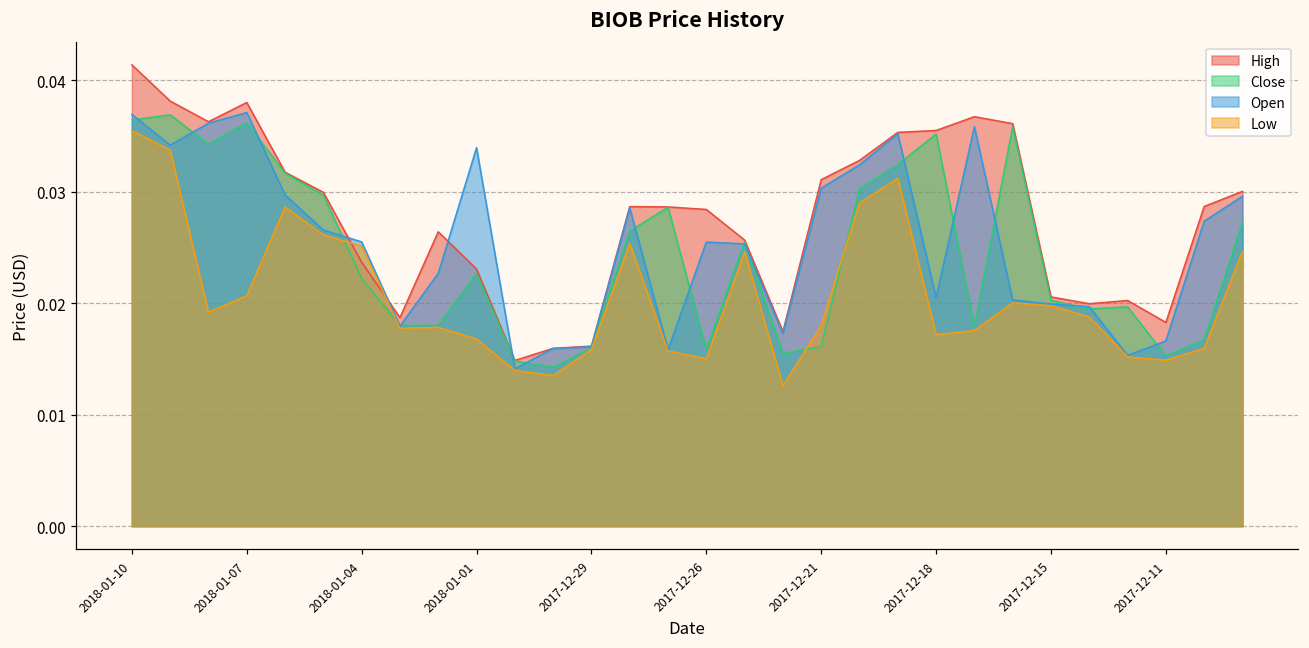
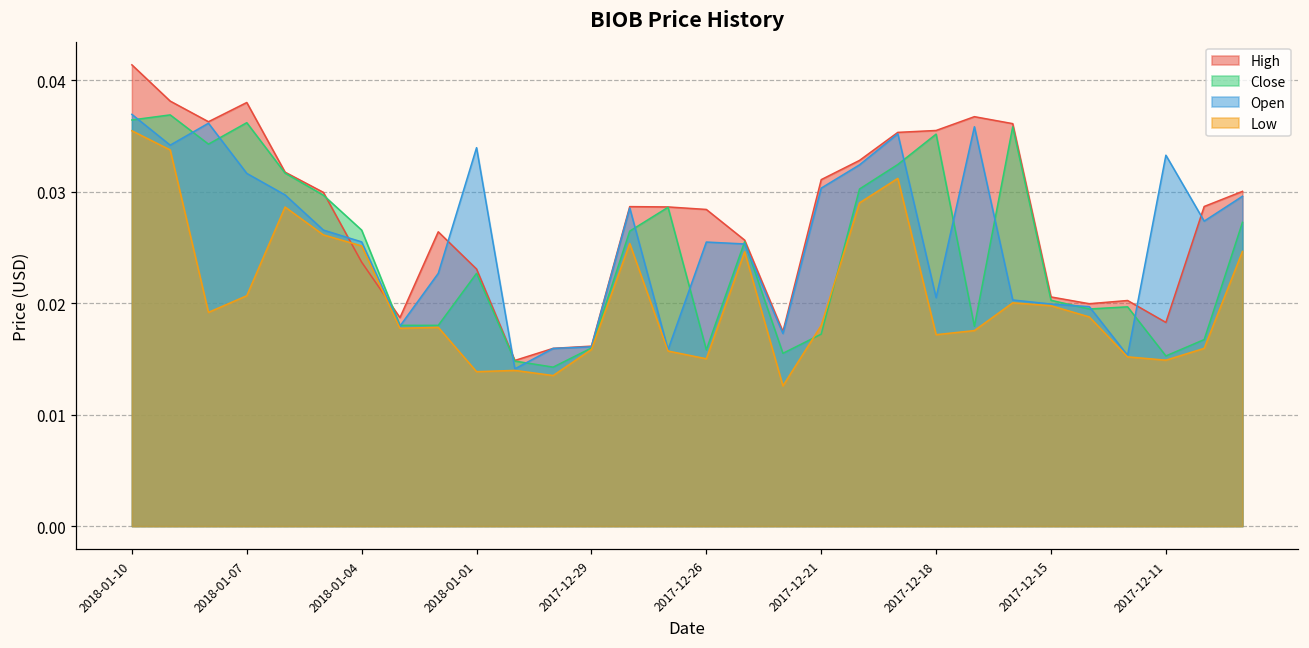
  {
    "High": {
      "2018-01-10": 0.0414,
      "2018-01-07": 0.0380,
      "2018-01-04": 0.0237,
      "2018-01-01": 0.0231,
      "2017-12-26": 0.0284,
      "2017-12-21": 0.0311,
      "2017-12-18": 0.0355,
      "2017-12-15": 0.0206,
      "2017-12-11": 0.0183
    },
    "Close": {
      "2018-01-10": 0.0364,
      "2018-01-07": 0.0362,
-     "2018-01-04": 0.0222,
+     "2018-01-04": 0.0266,
      "2018-01-01": 0.0227,
      "2017-12-26": 0.0158,
-     "2017-12-21": 0.0161,
+     "2017-12-21": 0.0172,
      "2017-12-18": 0.0352,
      "2017-12-15": 0.0203,
      "2017-12-11": 0.0153
    },
    "Open": {
      "2018-01-10": 0.0369,
-     "2018-01-07": 0.0371,
+     "2018-01-07": 0.0317,
      "2018-01-04": 0.0255,
      "2018-01-01": 0.0340,
      "2017-12-26": 0.0255,
      "2017-12-21": 0.0303,
      "2017-12-18": 0.0205,
-     "2017-12-11": 0.0166
+     "2017-12-11": 0.0333
    },
    "Low": {
      "2018-01-10": 0.0355,
      "2018-01-07": 0.0207,
      "2018-01-04": 0.0251,
-     "2018-01-01": 0.0168,
+     "2018-01-01": 0.0139,
      "2017-12-26": 0.0150,
      "2017-12-21": 0.0180,
      "2017-12-18": 0.0172,
      "2017-12-11": 0.0149
    }
  }
